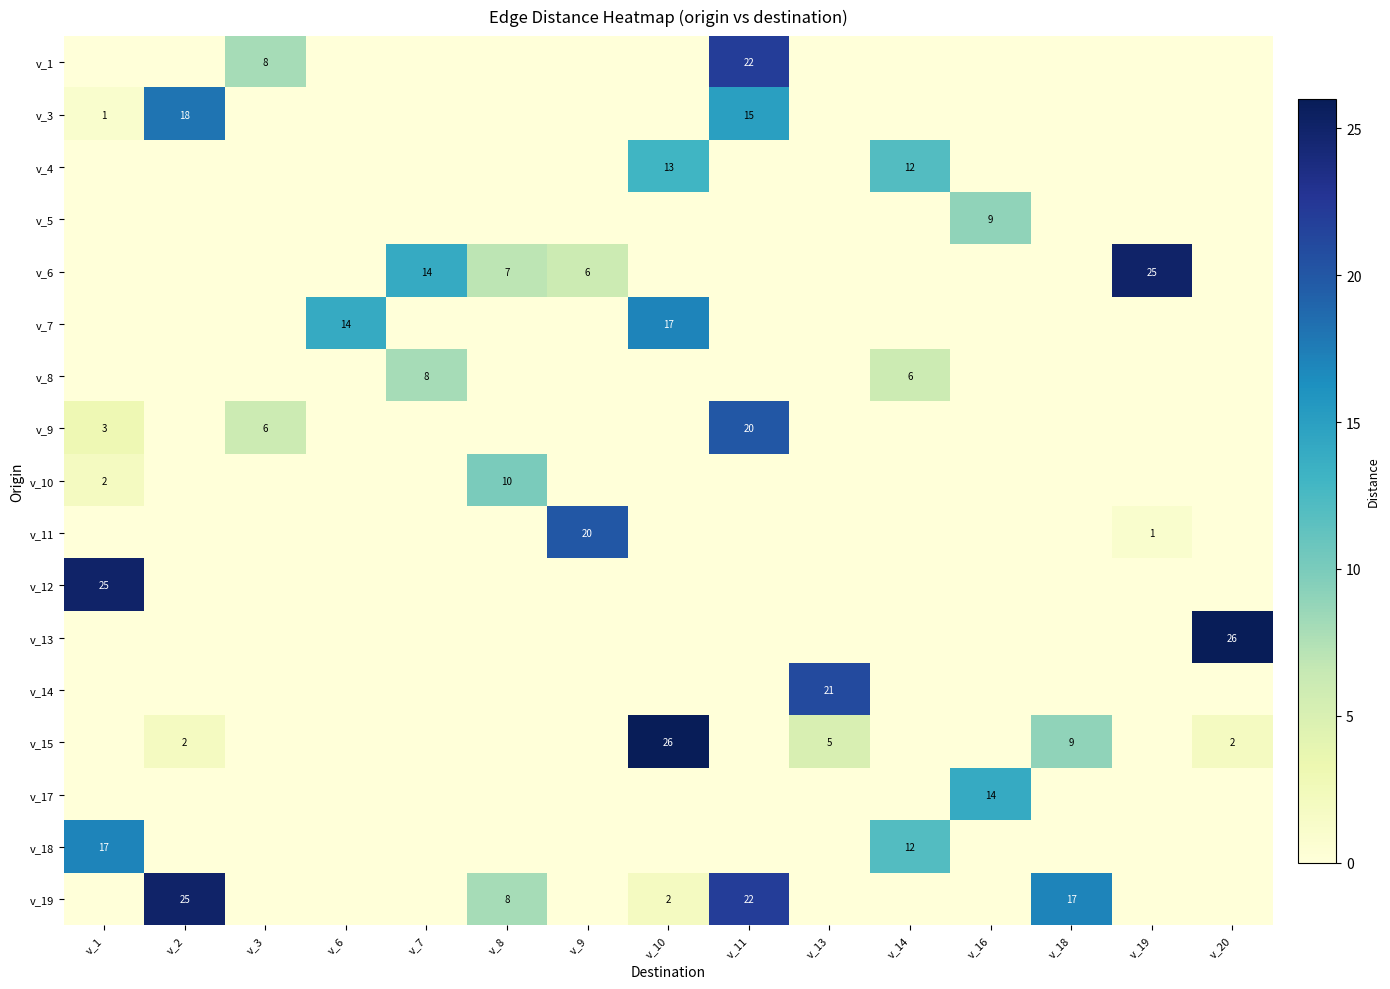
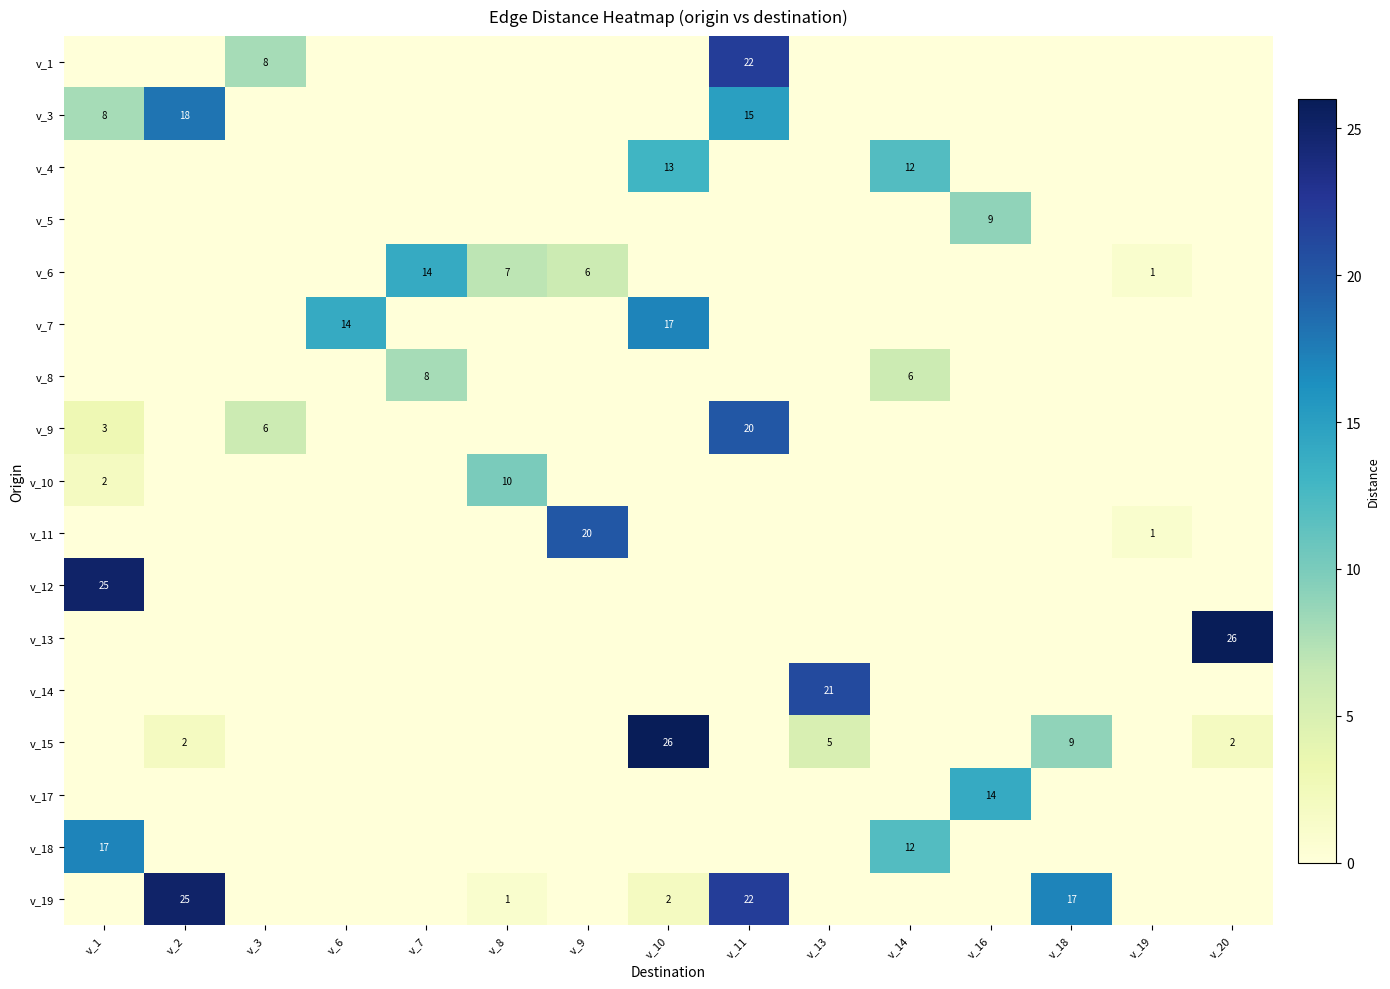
  {
    "v_1": {
      "v_3": 8,
      "v_11": 22
    },
    "v_3": {
-     "v_1": 1,
+     "v_1": 8,
      "v_2": 18,
      "v_11": 15
    },
    "v_4": {
      "v_10": 13,
      "v_14": 12
    },
    "v_5": {
      "v_16": 9
    },
    "v_6": {
      "v_7": 14,
      "v_8": 7,
      "v_9": 6,
-     "v_19": 25
+     "v_19": 1
    },
    "v_7": {
      "v_6": 14,
      "v_10": 17
    },
    "v_8": {
      "v_7": 8,
      "v_14": 6
    },
    "v_9": {
      "v_1": 3,
      "v_3": 6,
      "v_11": 20
    },
    "v_10": {
      "v_1": 2,
      "v_8": 10
    },
    "v_11": {
      "v_9": 20,
      "v_19": 1
    },
    "v_12": {
      "v_1": 25
    },
    "v_13": {
      "v_20": 26
    },
    "v_14": {
      "v_13": 21
    },
    "v_15": {
      "v_2": 2,
      "v_10": 26,
      "v_13": 5,
      "v_18": 9,
      "v_20": 2
    },
    "v_17": {
      "v_16": 14
    },
    "v_18": {
      "v_1": 17,
      "v_14": 12
    },
    "v_19": {
      "v_2": 25,
-     "v_8": 8,
+     "v_8": 1,
      "v_10": 2,
      "v_11": 22,
      "v_18": 17
    }
  }
